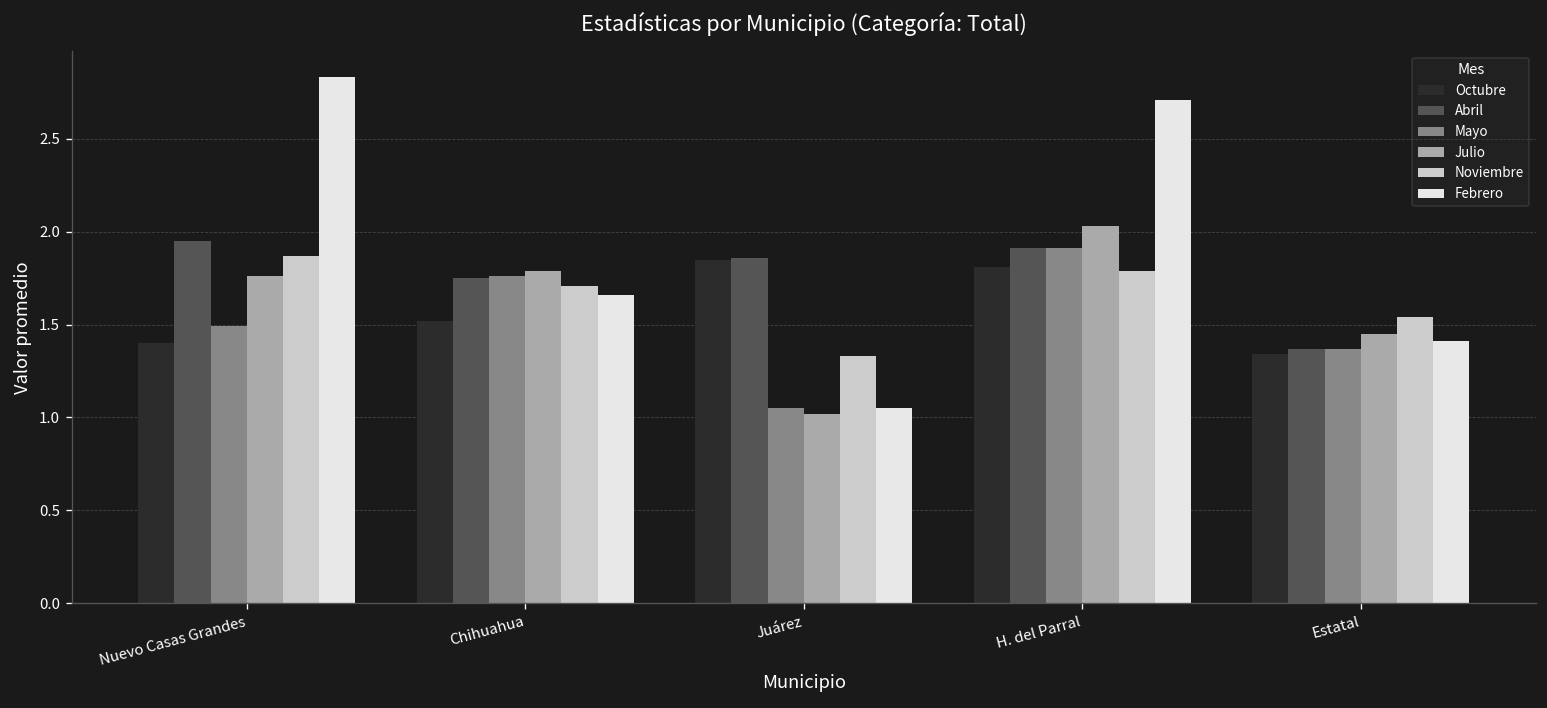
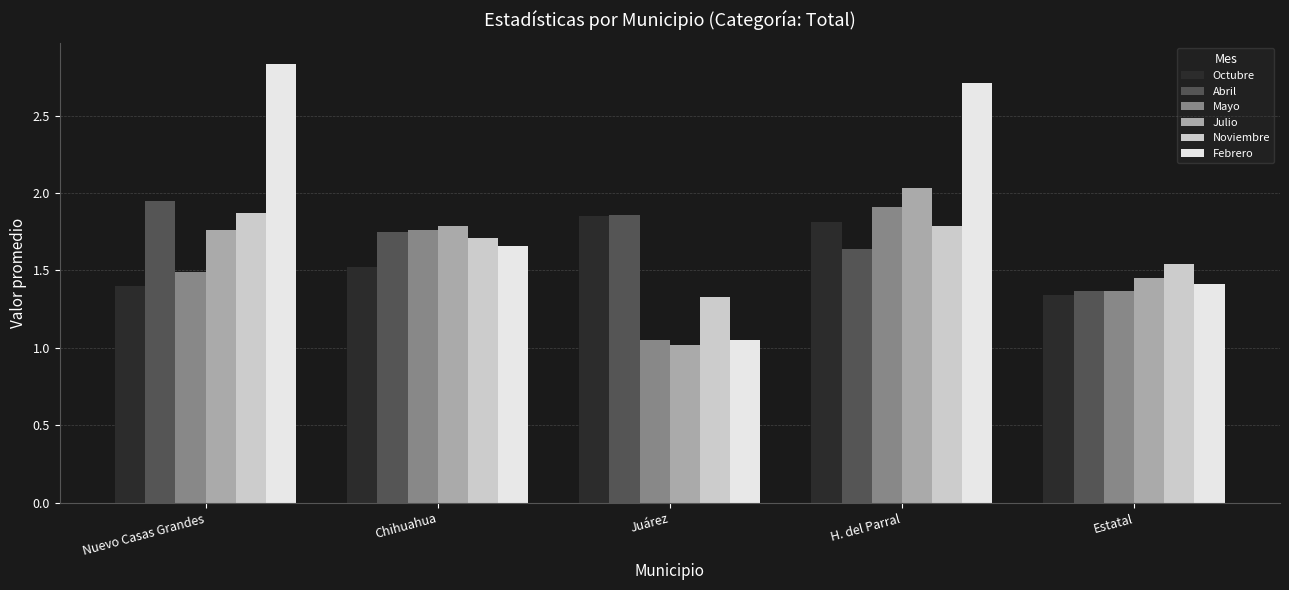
  {
    "Octubre": {
      "Nuevo Casas Grandes": 1.40,
      "Chihuahua": 1.52,
      "Juárez": 1.85,
      "H. del Parral": 1.81,
      "Estatal": 1.34
    },
    "Abril": {
      "Nuevo Casas Grandes": 1.95,
      "Chihuahua": 1.75,
      "Juárez": 1.86,
-     "H. del Parral": 1.91,
+     "H. del Parral": 1.64,
      "Estatal": 1.37
    }
  }
